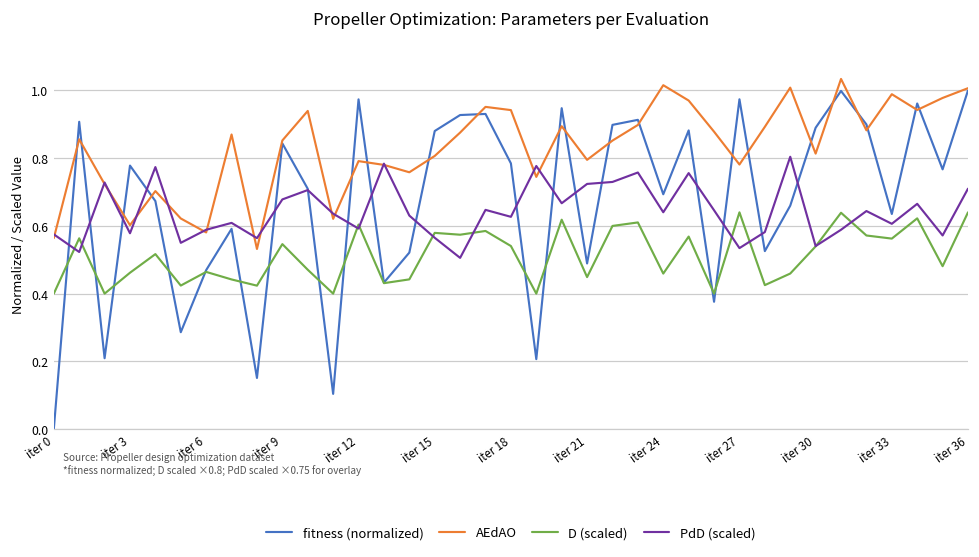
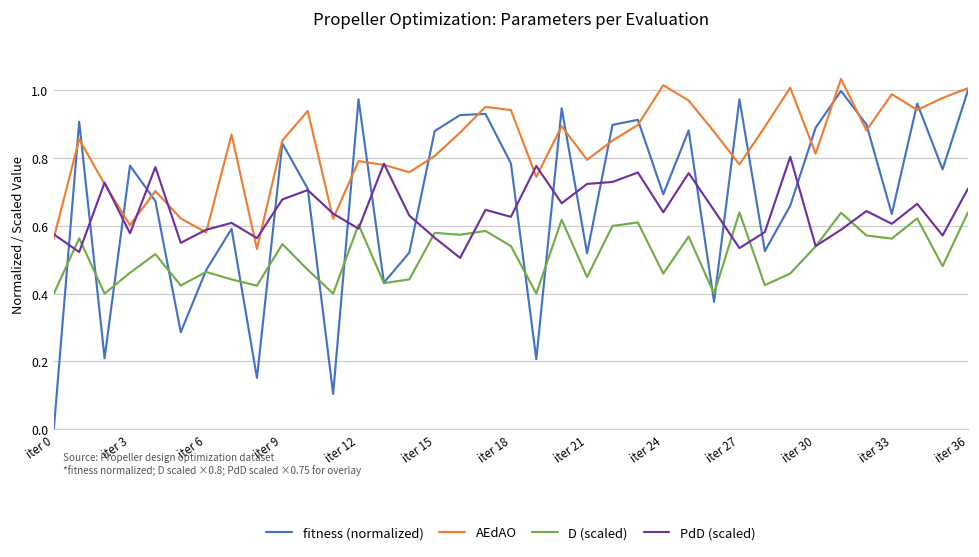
  {
    "fitness (normalized)": {
      "iter 0": 0.00,
      "iter 3": 0.78,
      "iter 9": 0.84,
      "iter 12": 0.97,
      "iter 15": 0.88,
      "iter 18": 0.78,
-     "iter 21": 0.49,
+     "iter 21": 0.52,
      "iter 24": 0.69,
      "iter 27": 0.97,
      "iter 30": 0.89,
      "iter 33": 0.64
    },
    "AEdAO": {
      "iter 0": 0.56,
      "iter 3": 0.60,
      "iter 9": 0.85,
      "iter 12": 0.79,
      "iter 15": 0.81,
      "iter 18": 0.94,
      "iter 21": 0.79,
      "iter 24": 1.02,
      "iter 27": 0.78,
      "iter 30": 0.81,
      "iter 33": 0.99
    },
    "D (scaled)": {
      "iter 0": 0.40,
      "iter 3": 0.46,
      "iter 9": 0.55,
      "iter 12": 0.60,
      "iter 15": 0.58,
      "iter 18": 0.54,
      "iter 21": 0.45,
      "iter 24": 0.46,
      "iter 27": 0.64,
      "iter 33": 0.56,
      "iter 36": 0.64
    },
    "PdD (scaled)": {
      "iter 0": 0.58,
      "iter 3": 0.58,
      "iter 9": 0.68,
      "iter 12": 0.59,
      "iter 15": 0.56,
      "iter 18": 0.63,
      "iter 21": 0.72,
      "iter 24": 0.64,
      "iter 27": 0.53,
      "iter 33": 0.61,
      "iter 36": 0.71
    }
  }
